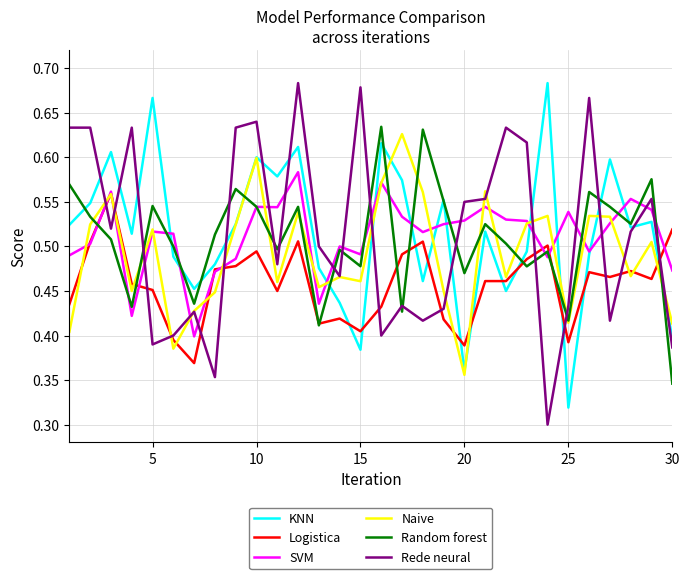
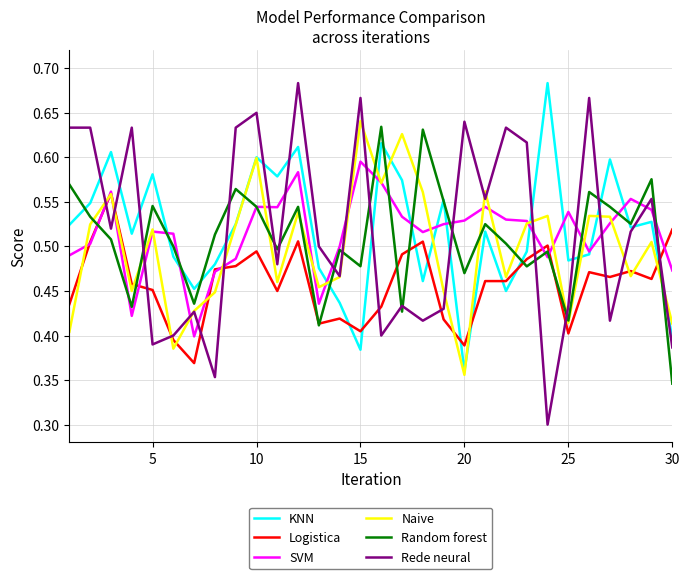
  {
    "KNN": {
-     "5": 0.67,
+     "5": 0.58,
      "15": 0.38,
      "20": 0.36,
-     "25": 0.32,
+     "25": 0.48,
      "30": 0.40
    },
    "Logistica": {
      "5": 0.45,
      "10": 0.49,
      "15": 0.40,
      "20": 0.39,
-     "25": 0.39,
+     "25": 0.40,
      "30": 0.52
    },
    "SVM": {
-     "15": 0.49,
+     "15": 0.60,
      "20": 0.53,
      "25": 0.54,
      "30": 0.47
    },
    "Naive": {
-     "15": 0.46,
+     "15": 0.64,
      "20": 0.36,
      "30": 0.41
    },
    "Random forest": {
      "5": 0.55,
      "15": 0.48,
      "20": 0.47,
      "30": 0.35
    },
    "Rede neural": {
      "5": 0.39,
-     "10": 0.64,
-     "15": 0.68,
-     "20": 0.55,
+     "10": 0.65,
+     "15": 0.67,
+     "20": 0.64,
      "25": 0.43,
      "30": 0.39
    }
  }
